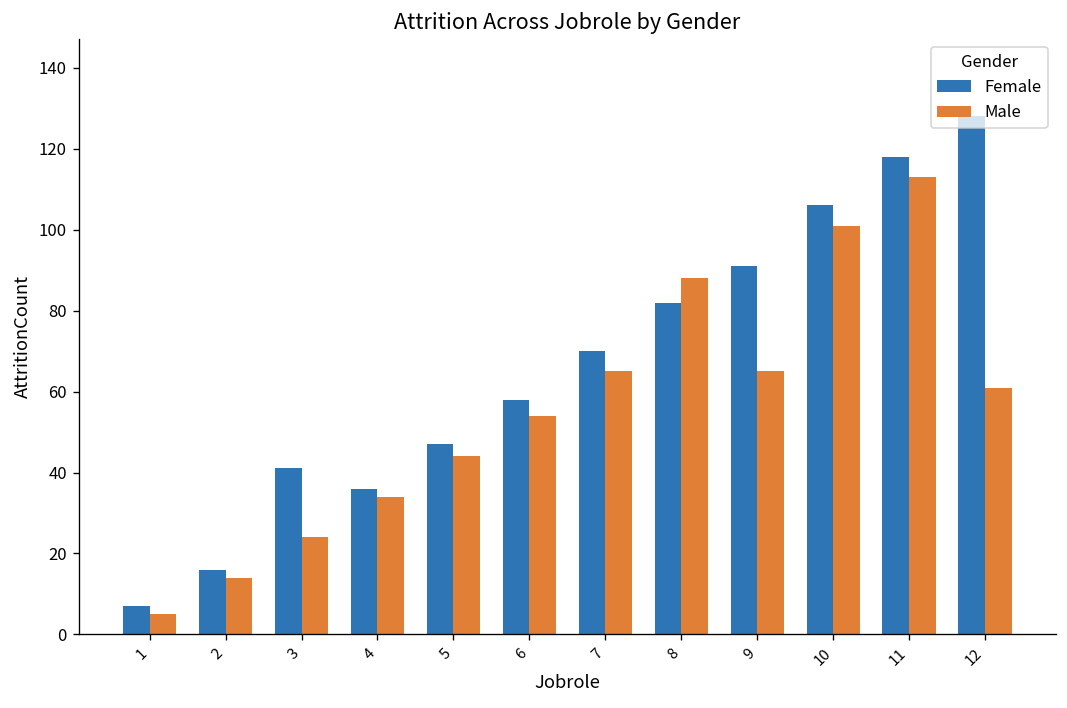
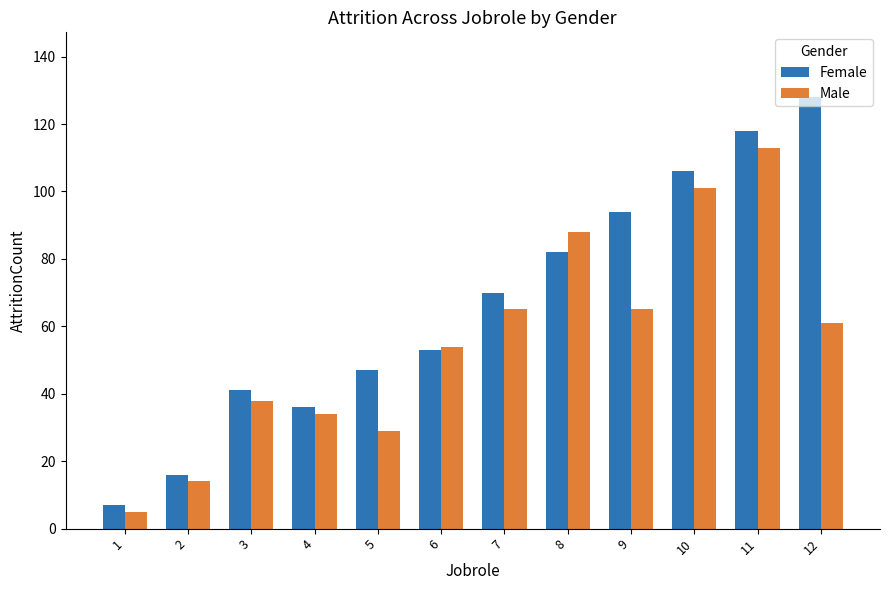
  {
    "Female": {
      "1": 7,
      "2": 16,
      "3": 41,
      "4": 36,
      "5": 47,
-     "6": 58,
+     "6": 53,
      "7": 70,
      "8": 82,
-     "9": 91,
+     "9": 94,
      "10": 106,
      "11": 118
    },
    "Male": {
      "1": 5,
      "2": 14,
-     "3": 24,
+     "3": 38,
      "4": 34,
-     "5": 44,
+     "5": 29,
      "6": 54,
      "7": 65,
      "8": 88,
      "9": 65,
      "10": 101,
      "11": 113,
      "12": 61
    }
  }
